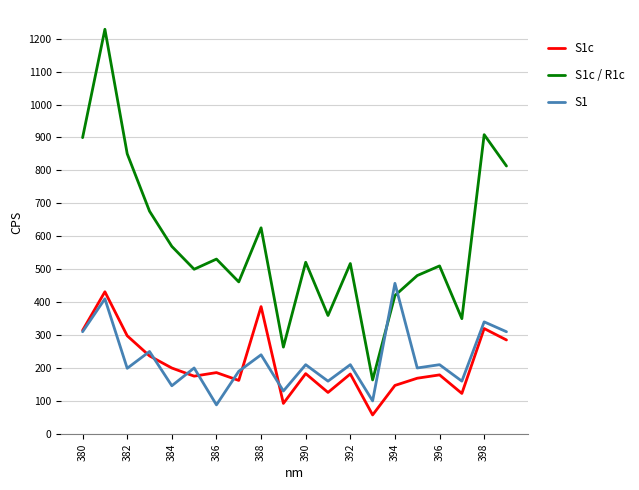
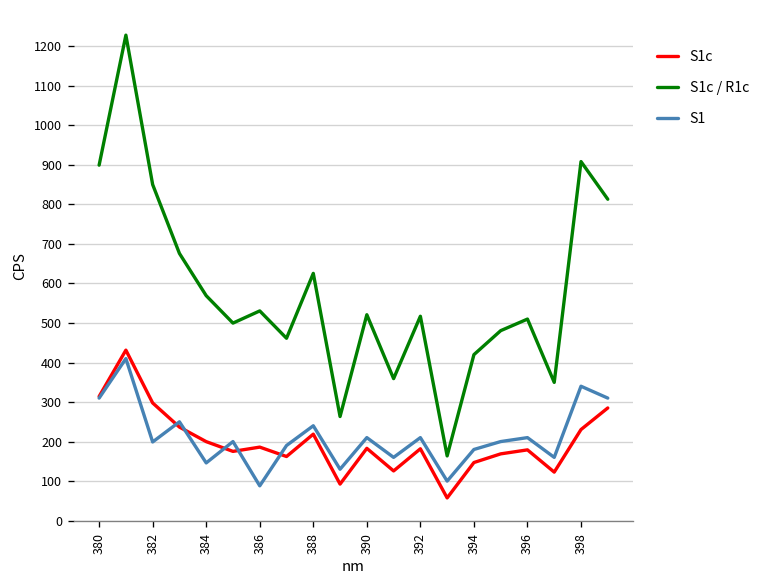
  {
    "S1c": {
      "382": 300,
      "384": 200,
      "386": 190,
-     "388": 390,
+     "388": 220,
      "390": 180,
      "392": 180,
      "394": 150,
      "396": 180,
-     "398": 320
+     "398": 230
    },
    "S1c / R1c": {
      "380": 900,
      "382": 850,
      "384": 570,
      "386": 530,
      "388": 630,
      "390": 520,
      "392": 520,
      "394": 420,
      "396": 510,
      "398": 910
    },
    "S1": {
      "382": 200,
      "384": 150,
      "386": 90,
      "388": 240,
      "390": 210,
      "392": 210,
-     "394": 460,
+     "394": 180,
      "396": 210,
      "398": 340
    }
  }
